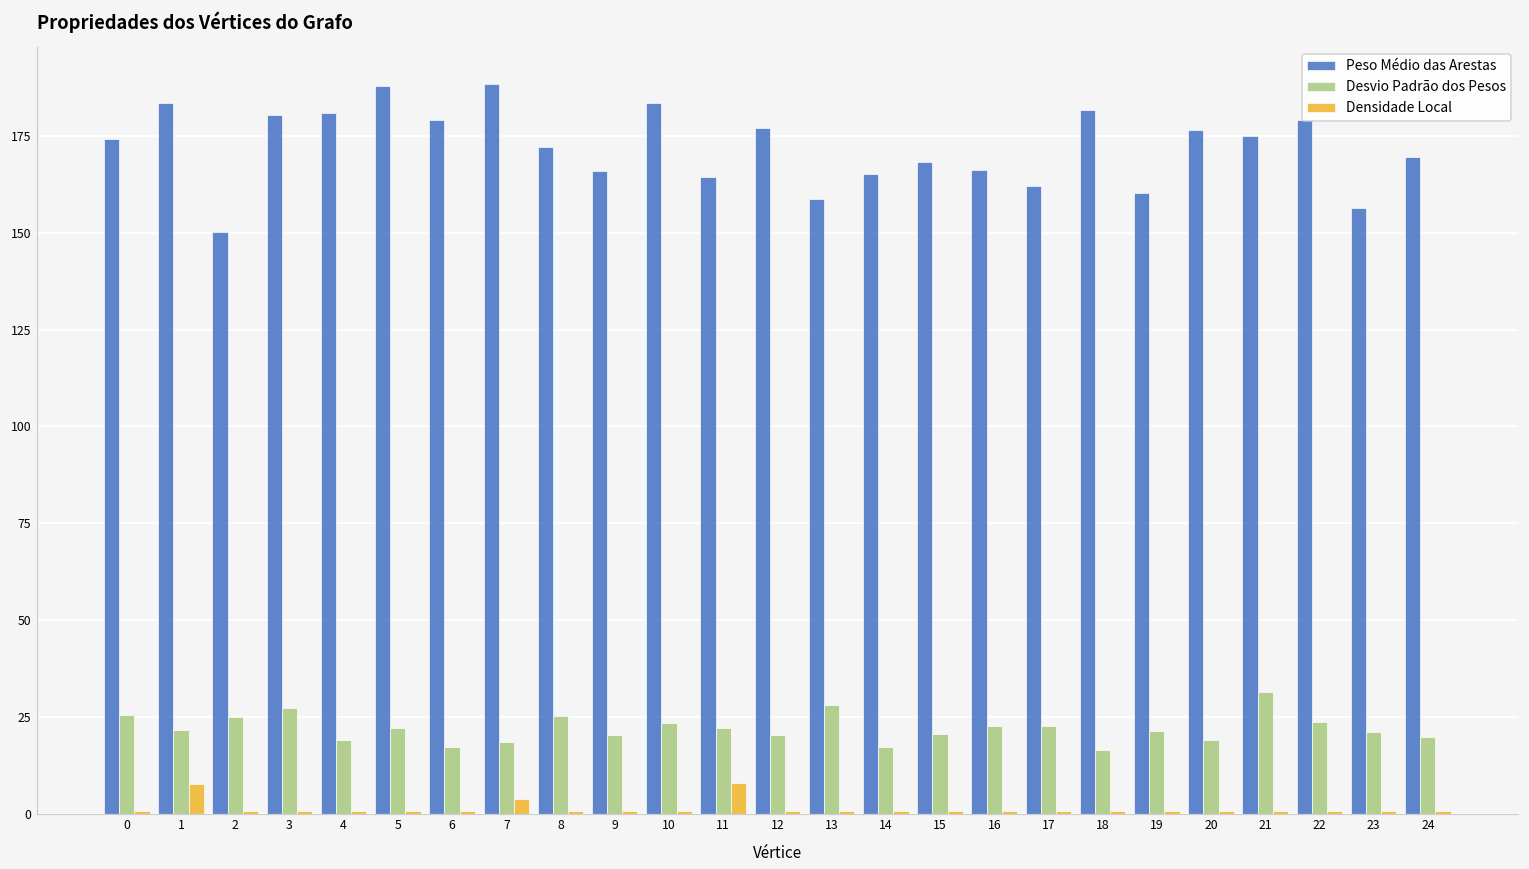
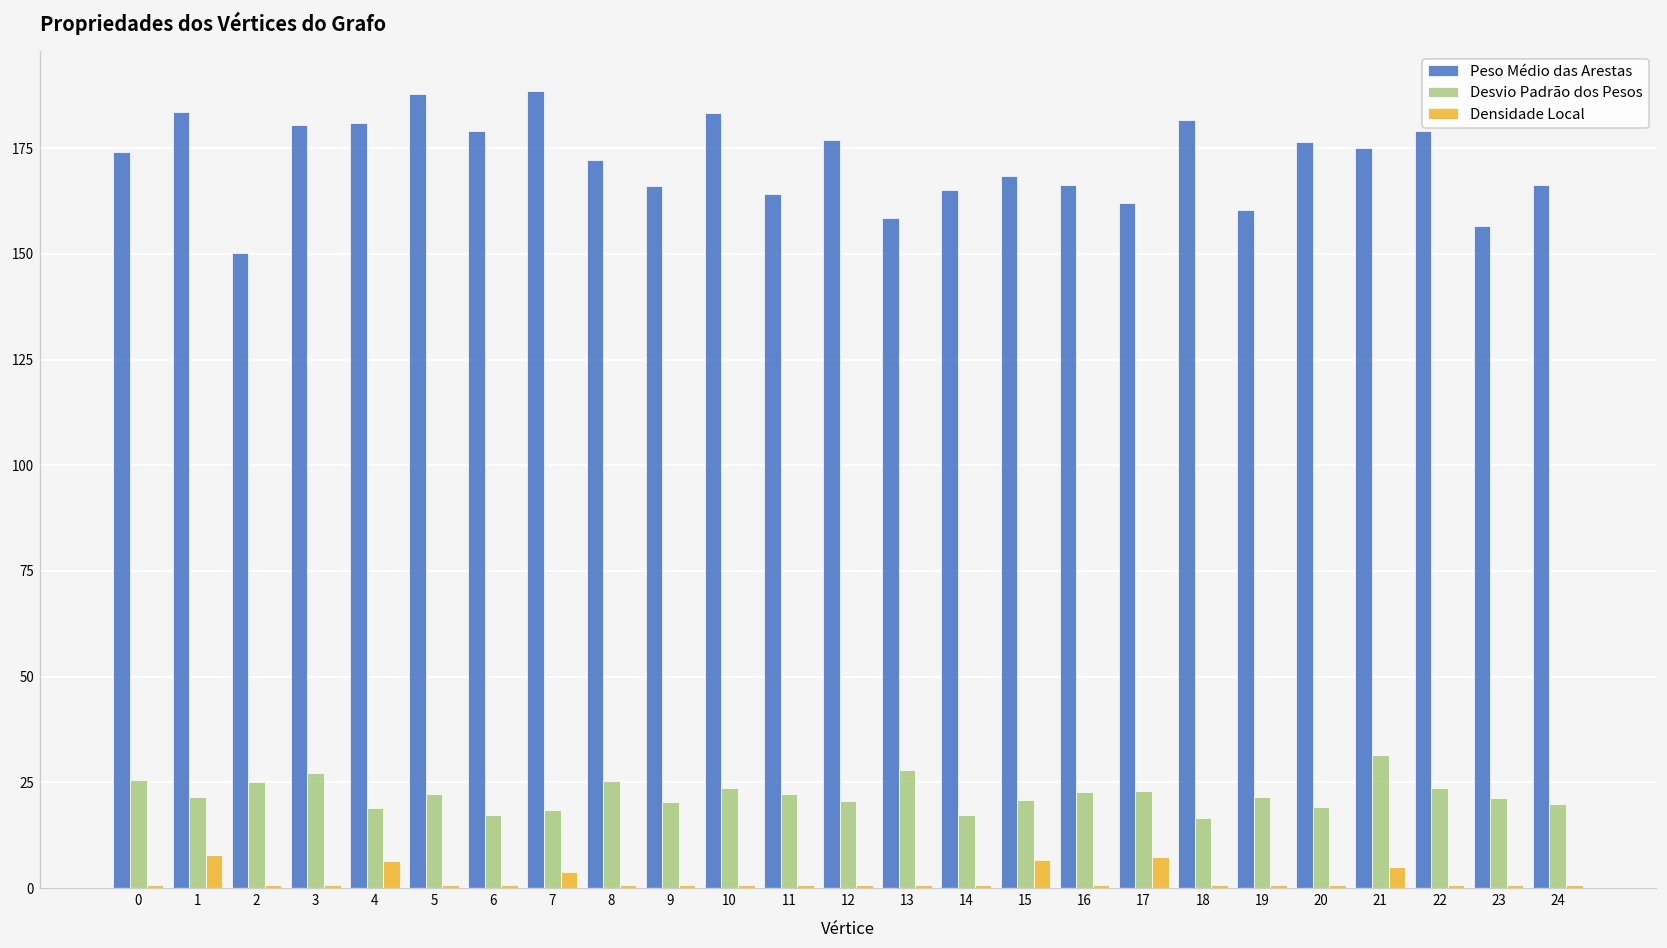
  {
    "Peso Médio das Arestas": {
      "0": 174,
      "1": 184,
      "2": 150,
      "3": 180,
      "4": 181,
      "5": 188,
      "6": 179,
      "7": 188,
      "8": 172,
      "9": 166,
      "10": 183,
      "11": 164,
      "12": 177,
      "13": 159,
      "14": 165,
      "15": 168,
      "16": 166,
      "17": 162,
      "18": 182,
      "19": 160,
      "20": 176,
      "21": 175,
      "23": 156,
-     "24": 170
+     "24": 166
    },
    "Desvio Padrão dos Pesos": {
      "0": 25,
      "1": 22,
      "2": 25,
      "3": 27,
      "4": 19,
      "5": 22,
      "6": 17,
      "7": 19,
      "8": 25,
      "9": 20,
      "10": 24,
      "11": 22,
      "12": 21,
      "13": 28,
      "14": 17,
      "15": 21,
      "16": 23,
      "17": 23,
      "18": 17,
      "19": 21,
      "20": 19,
      "21": 31,
      "22": 24,
      "23": 21,
      "24": 20
    },
    "Densidade Local": {
      "0": 1,
      "1": 8,
      "3": 1,
-     "4": 1,
+     "4": 6,
      "5": 1,
      "6": 1,
      "7": 4,
      "8": 1,
      "9": 1,
      "10": 1,
-     "11": 8,
+     "11": 1,
      "12": 1,
      "14": 1,
-     "15": 1,
+     "15": 7,
      "16": 1,
-     "17": 1,
+     "17": 7,
      "18": 1,
      "19": 1,
      "20": 1,
-     "21": 1,
+     "21": 5,
      "22": 1,
      "24": 1
    }
  }
